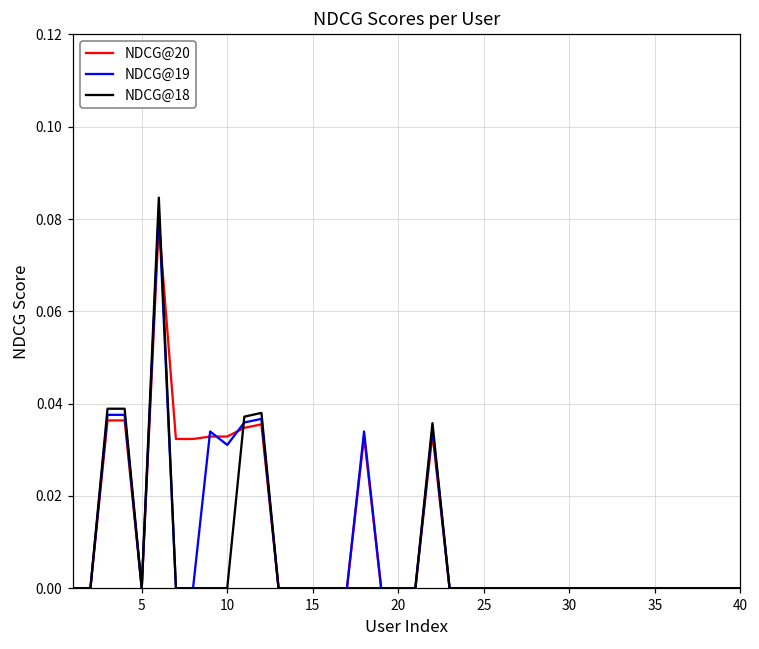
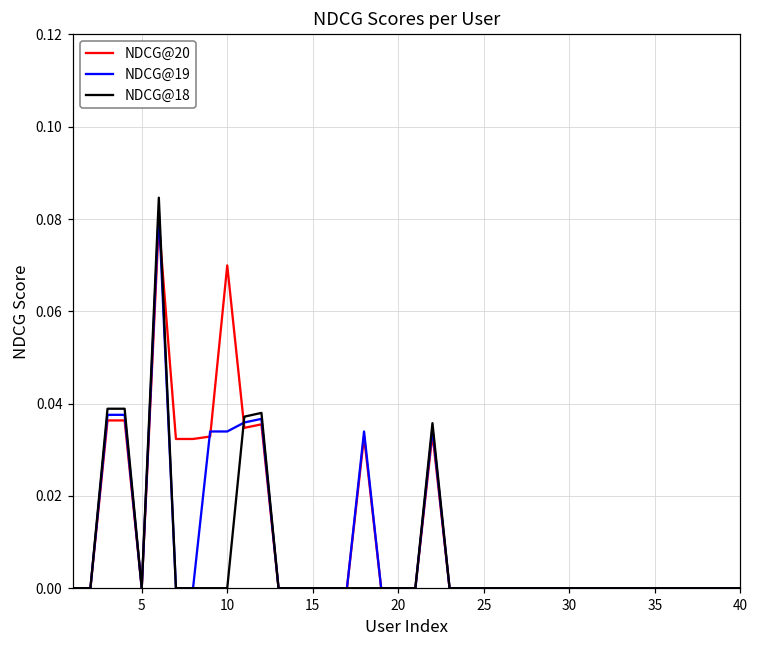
  {
    "NDCG@20": {
-     "10": 0.033
+     "10": 0.070
    },
    "NDCG@19": {
-     "10": 0.031
+     "10": 0.034
    },
    "NDCG@18": {
      "10": 0.000
    }
  }
